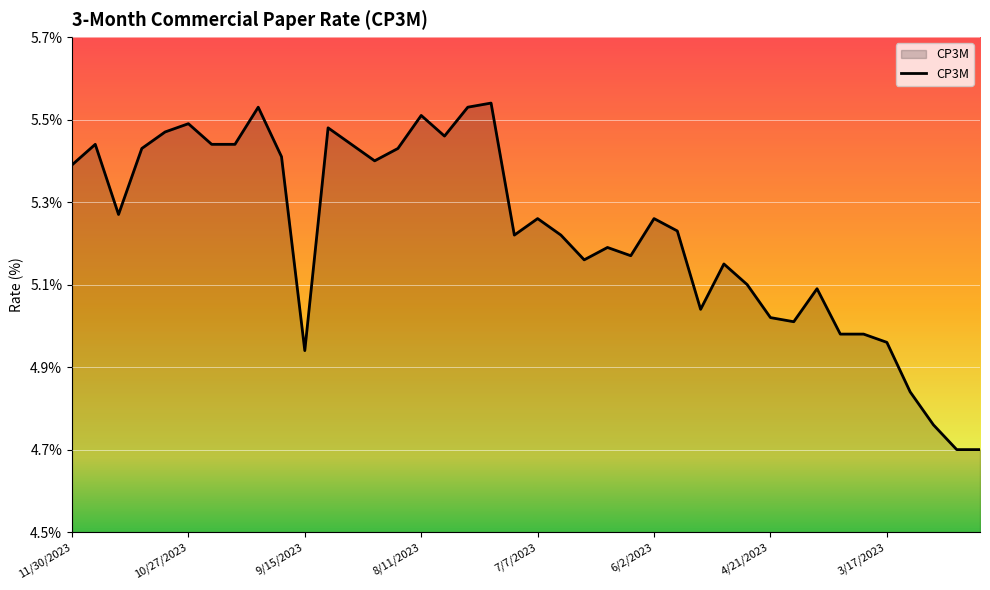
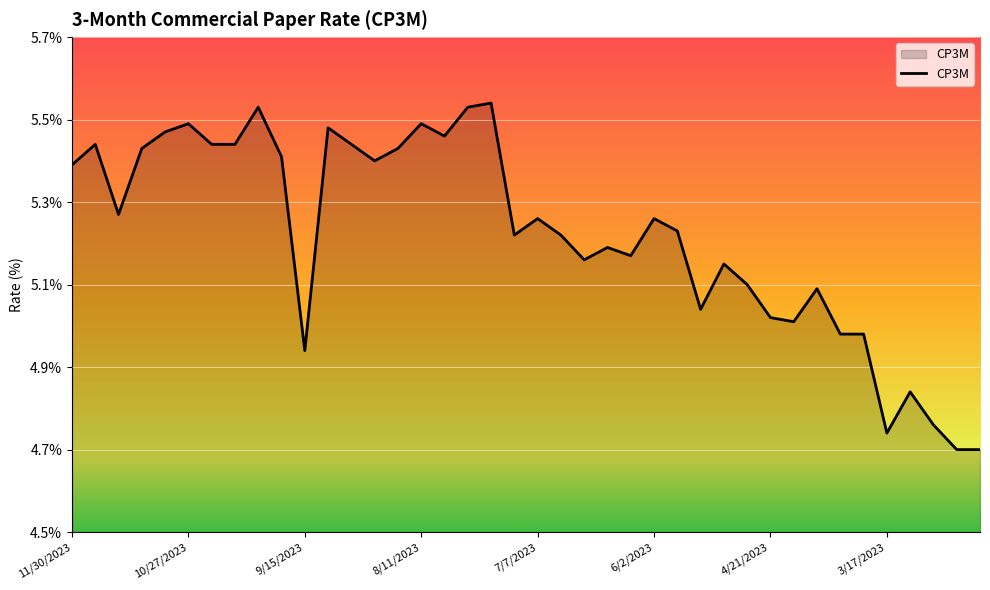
  {
    "11/30/2023": "5.39%",
    "10/27/2023": "5.49%",
    "9/15/2023": "4.94%",
-   "8/11/2023": "5.51%",
+   "8/11/2023": "5.49%",
    "7/7/2023": "5.26%",
    "6/2/2023": "5.26%",
    "4/21/2023": "5.02%",
-   "3/17/2023": "4.96%"
+   "3/17/2023": "4.74%"
  }
